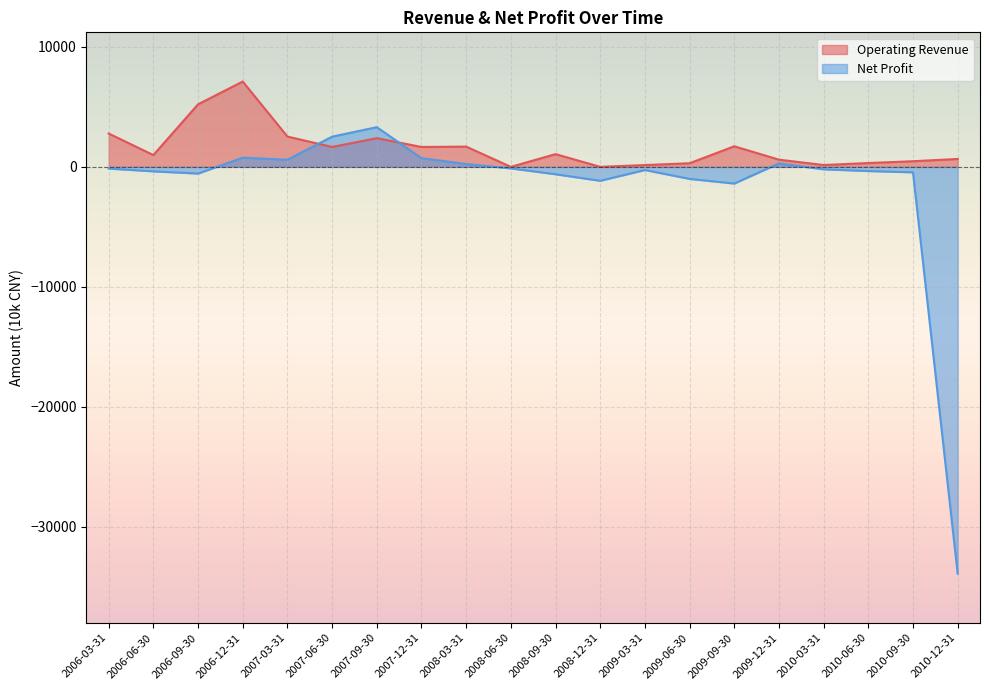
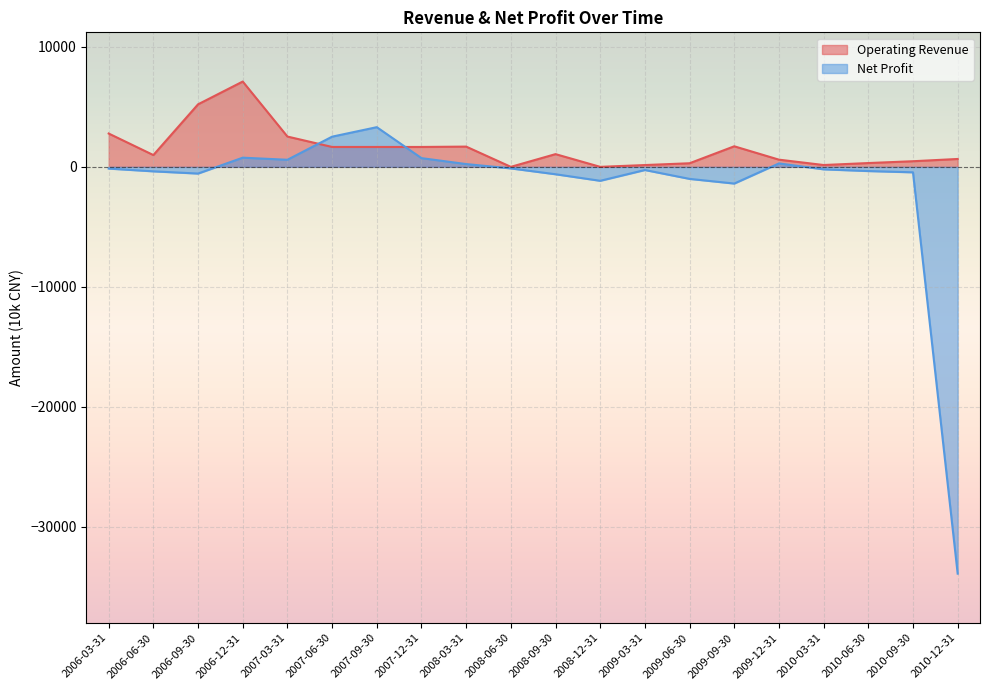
  {
    "Operating Revenue": {
      "2006-03-31": 2800,
      "2006-06-30": 1000,
      "2006-09-30": 5200,
      "2006-12-31": 7100,
      "2007-03-31": 2500,
      "2007-06-30": 1700,
-     "2007-09-30": 2400,
+     "2007-09-30": 1700,
      "2007-12-31": 1700,
      "2008-03-31": 1700,
      "2008-09-30": 1100,
      "2009-06-30": 300,
      "2009-09-30": 1700,
      "2009-12-31": 600,
      "2010-06-30": 300,
      "2010-09-30": 500,
      "2010-12-31": 700
    }
  }
